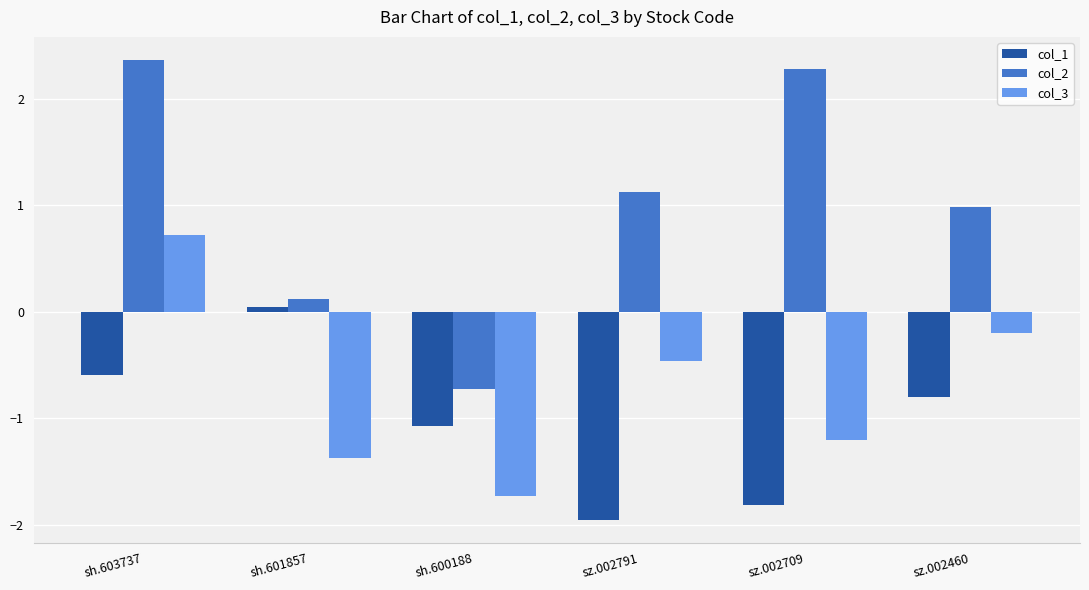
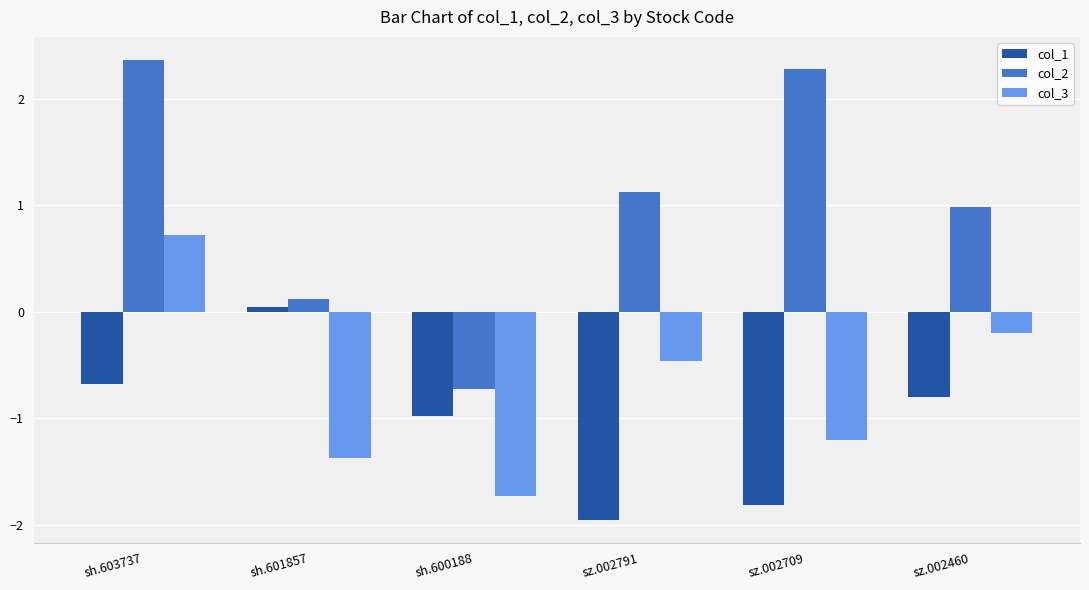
  {
    "col_1": {
-     "sh.603737": -0.59,
+     "sh.603737": -0.68,
      "sh.601857": 0.04,
-     "sh.600188": -1.07,
+     "sh.600188": -0.98,
      "sz.002791": -1.95,
      "sz.002709": -1.81,
      "sz.002460": -0.80
    }
  }
